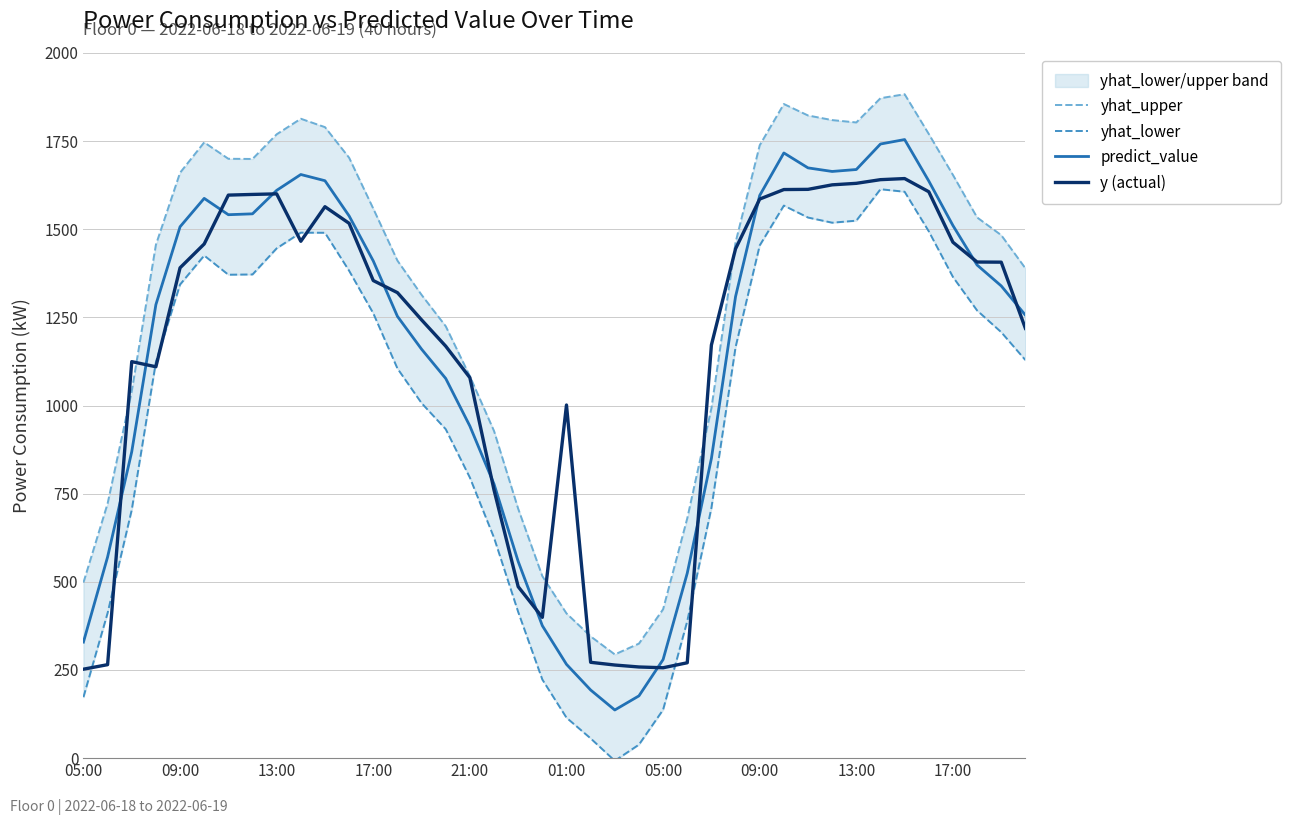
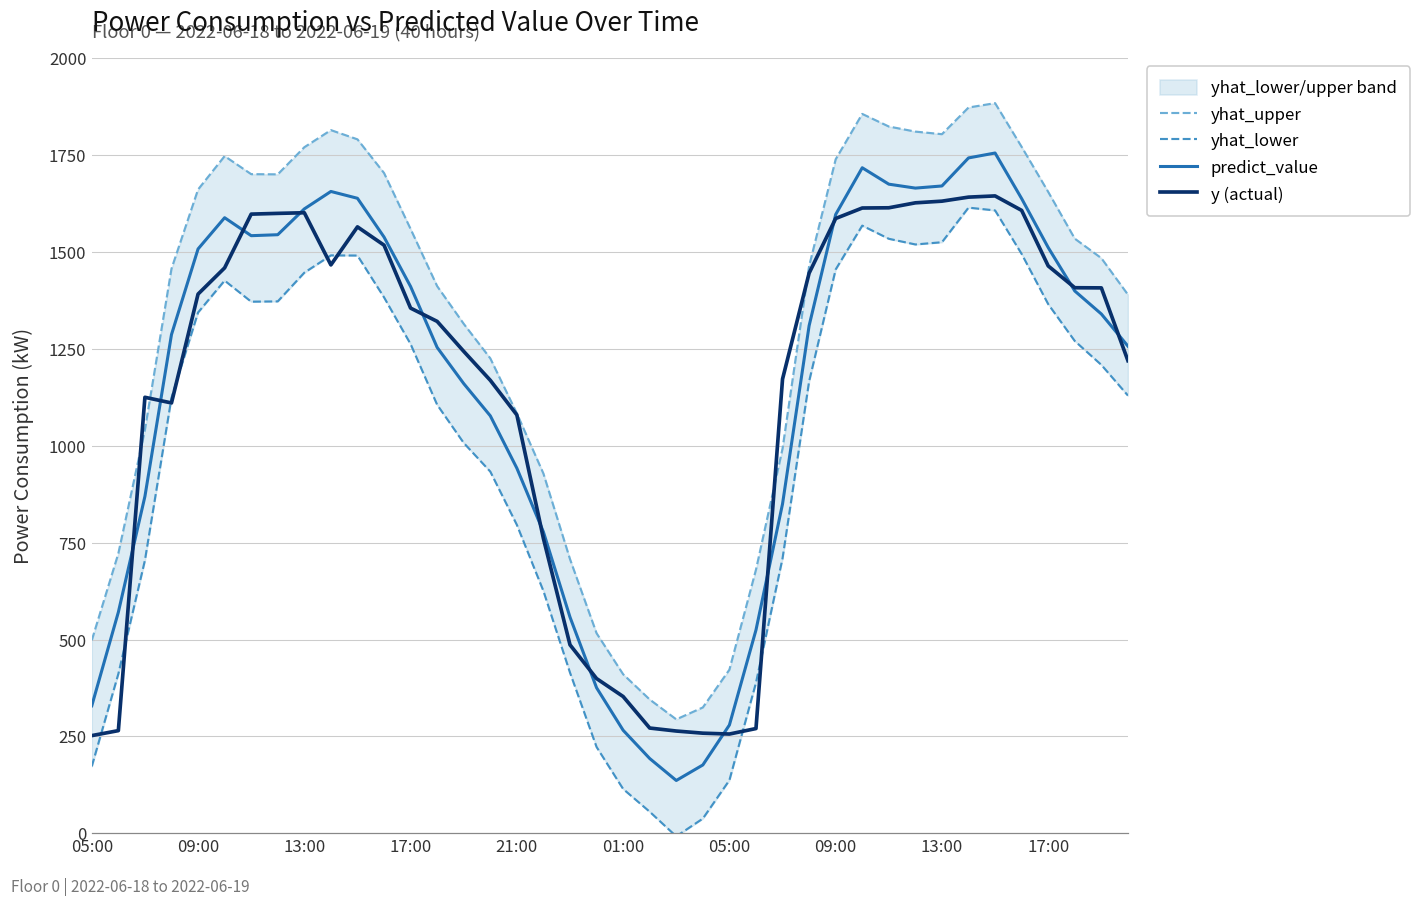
  {
    "yhat_lower/upper band": {
      "01:00": 410
    },
    "y (actual)": {
-     "01:00": 1000
+     "01:00": 350
    }
  }
